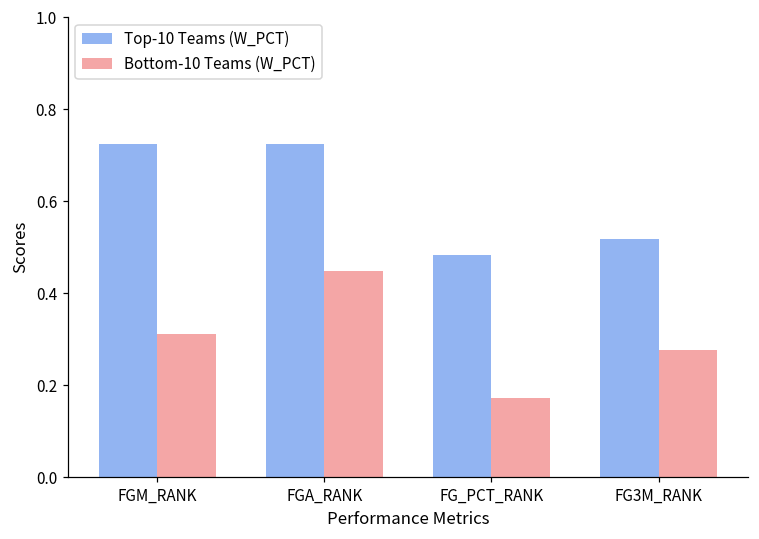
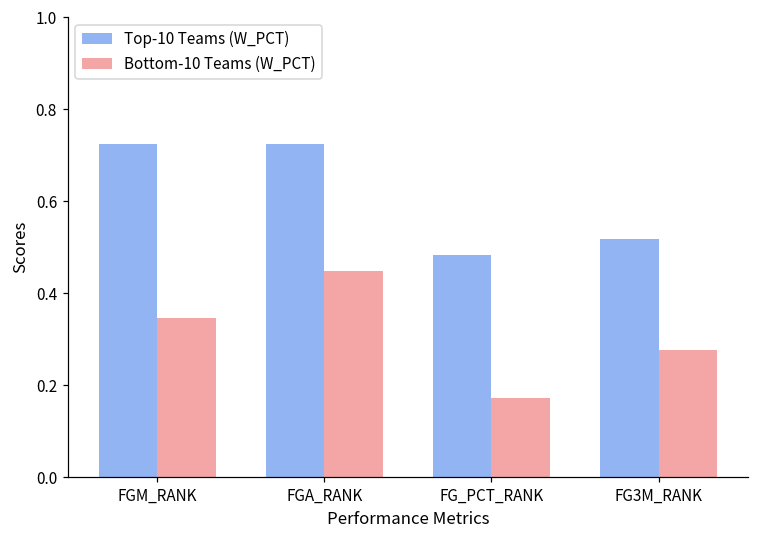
  {
    "Top-10 Teams (W_PCT)": {
      "FGM_RANK": 0.72,
      "FGA_RANK": 0.72,
      "FG_PCT_RANK": 0.48,
      "FG3M_RANK": 0.52
    },
    "Bottom-10 Teams (W_PCT)": {
-     "FGM_RANK": 0.31,
+     "FGM_RANK": 0.34,
      "FGA_RANK": 0.45,
      "FG_PCT_RANK": 0.17,
      "FG3M_RANK": 0.28
    }
  }
